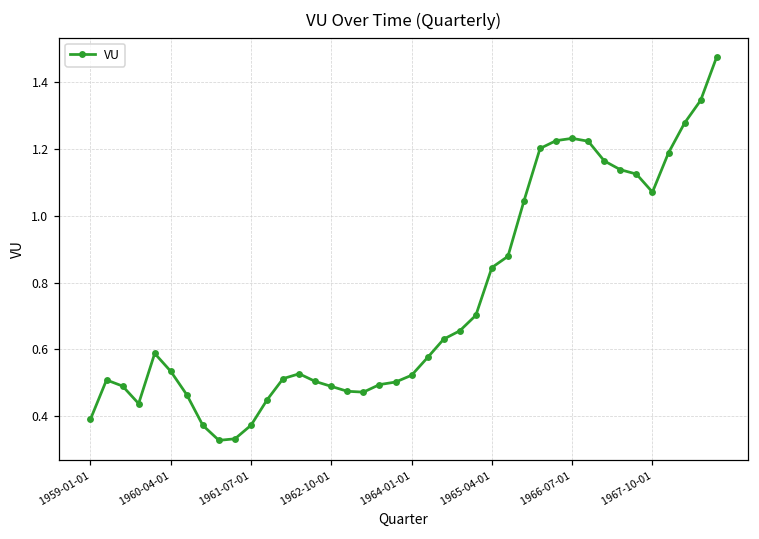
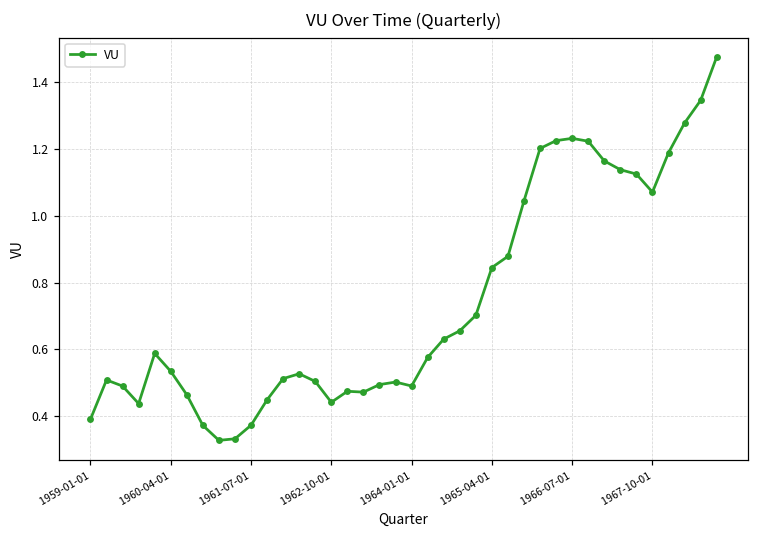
  {
    "1959-01-01": 0.39,
    "1960-04-01": 0.53,
    "1961-07-01": 0.37,
-   "1962-10-01": 0.49,
-   "1964-01-01": 0.52,
+   "1962-10-01": 0.44,
+   "1964-01-01": 0.49,
    "1965-04-01": 0.84,
    "1966-07-01": 1.23,
    "1967-10-01": 1.07
  }
